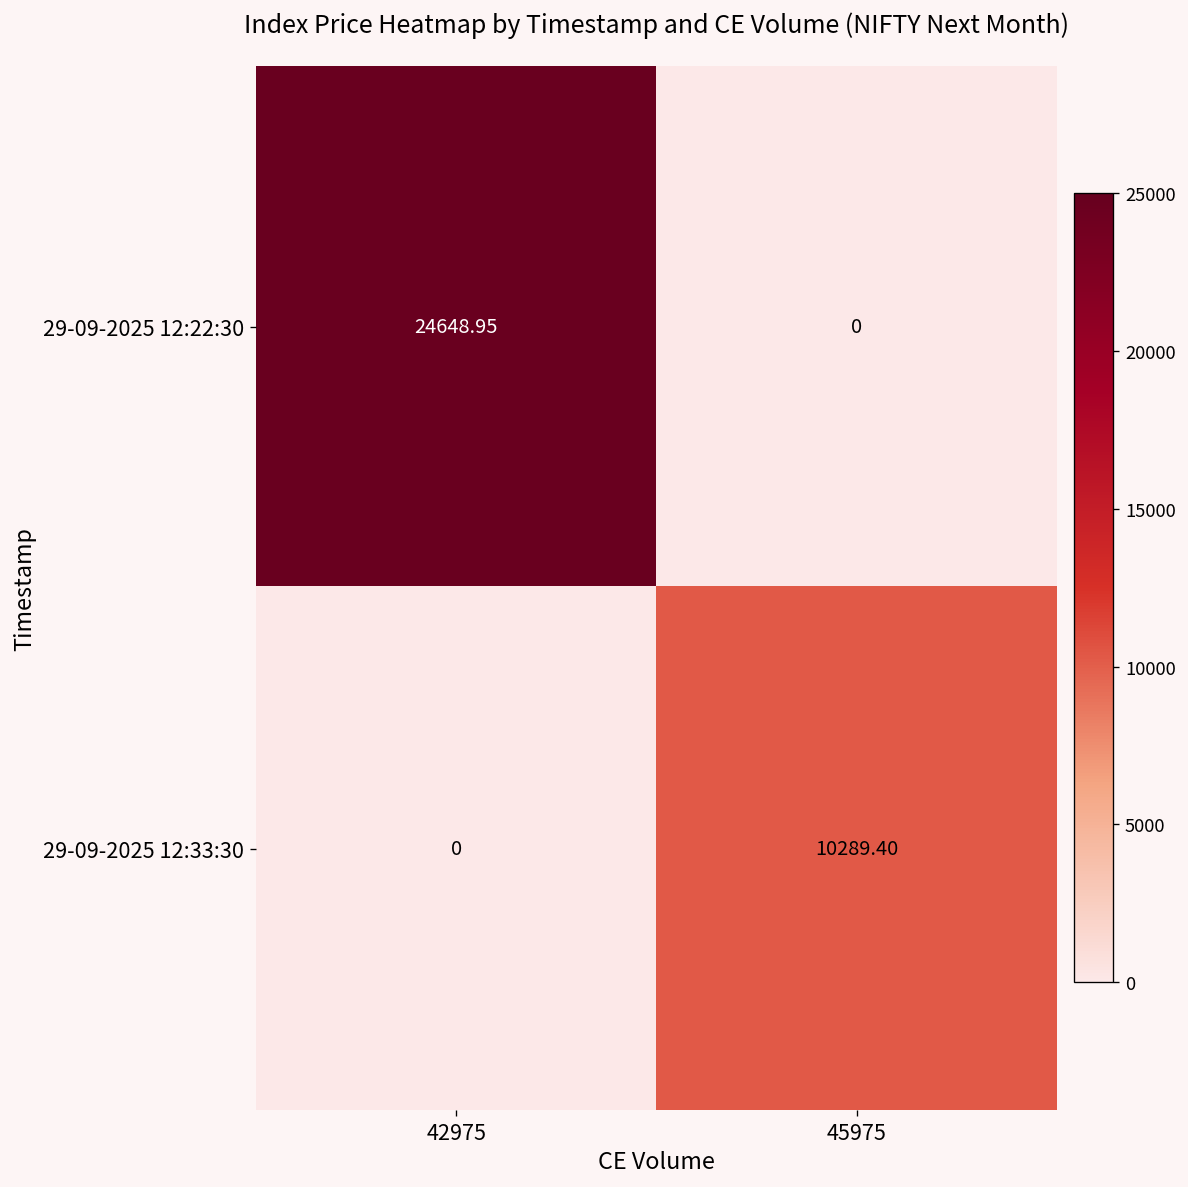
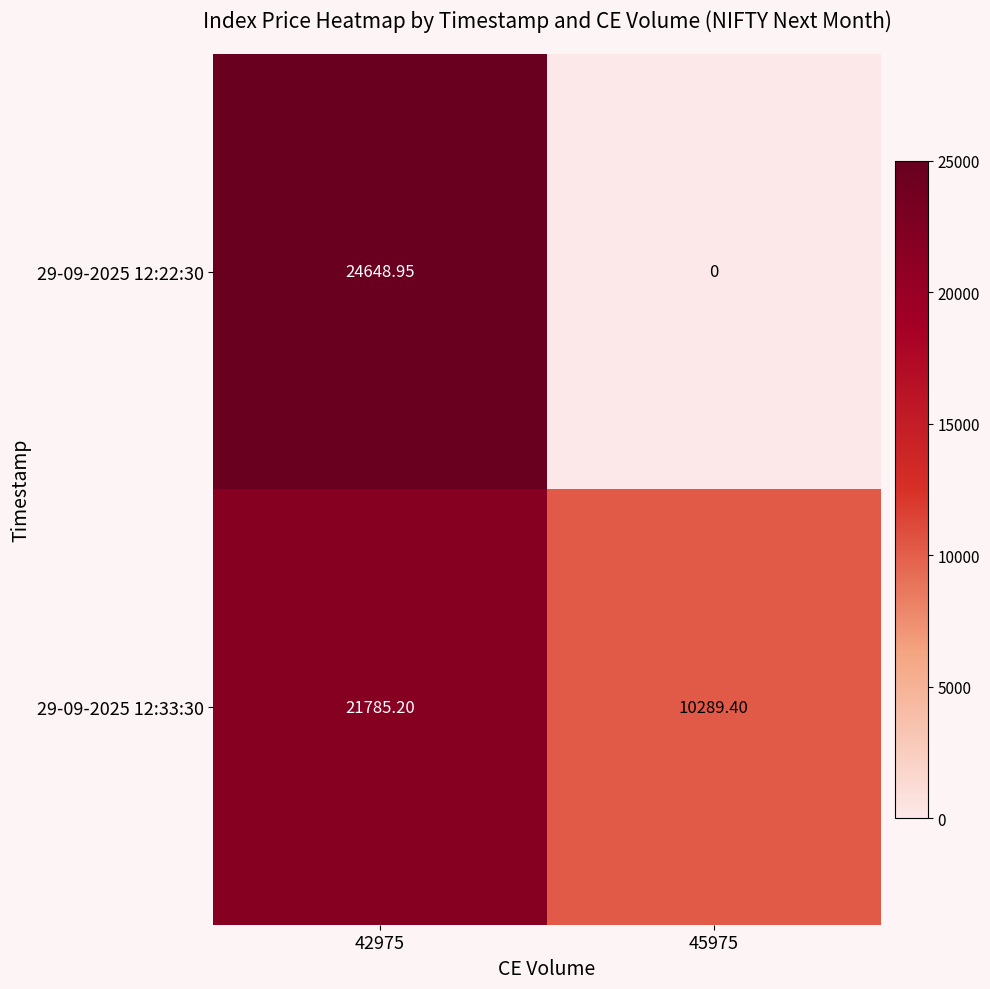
  {
    "29-09-2025 12:22:30": {
      "42975": 24648.95,
      "45975": 0
    },
    "29-09-2025 12:33:30": {
-     "42975": 0,
+     "42975": 21785.20,
      "45975": 10289.40
    }
  }
